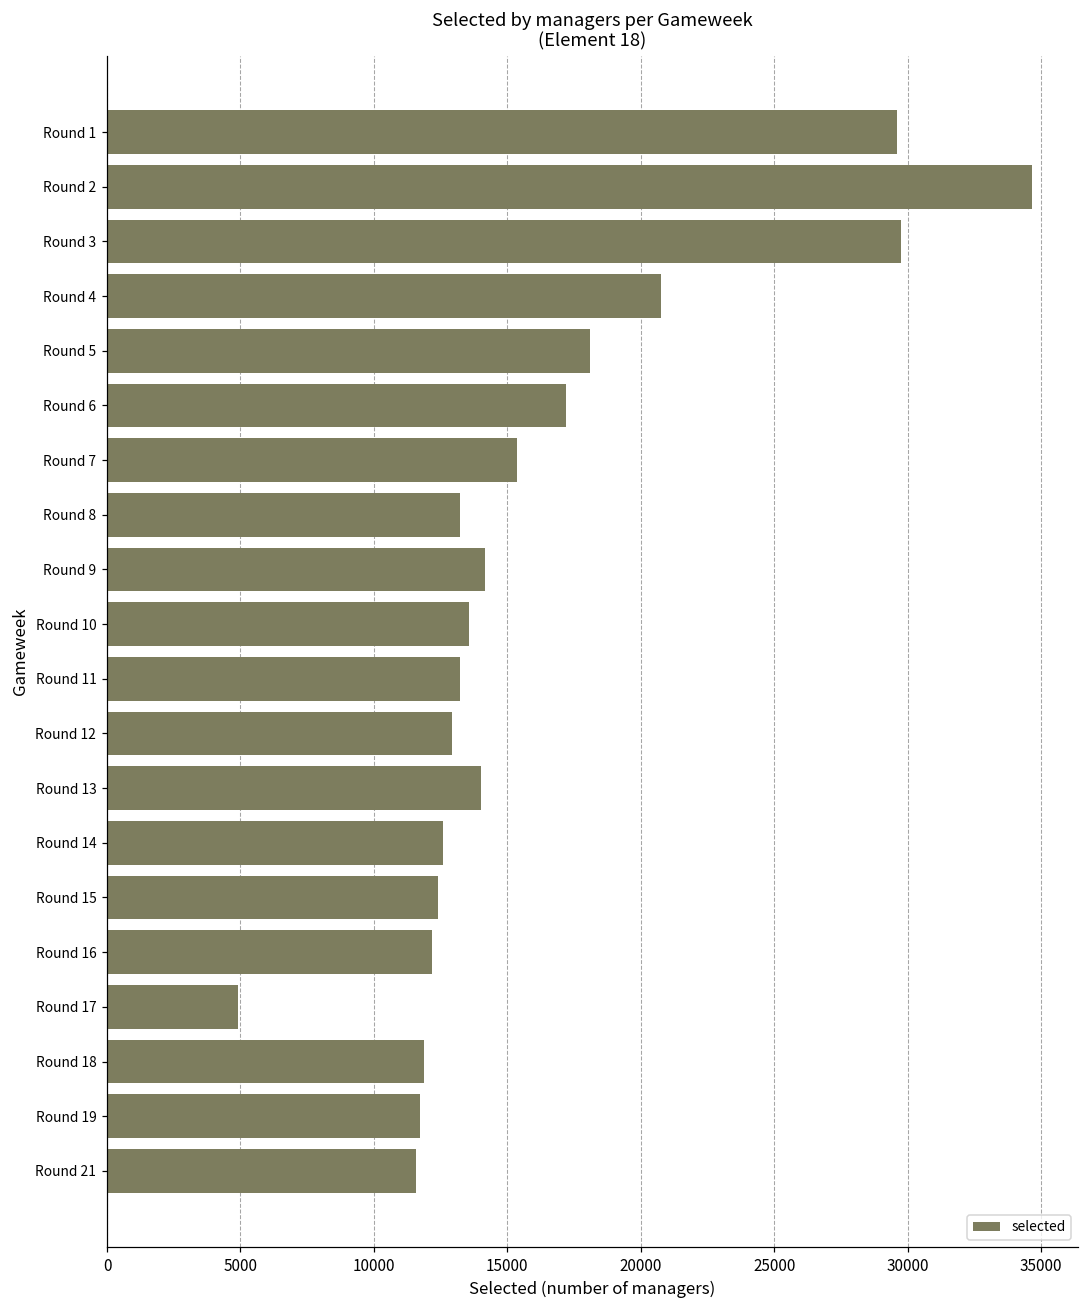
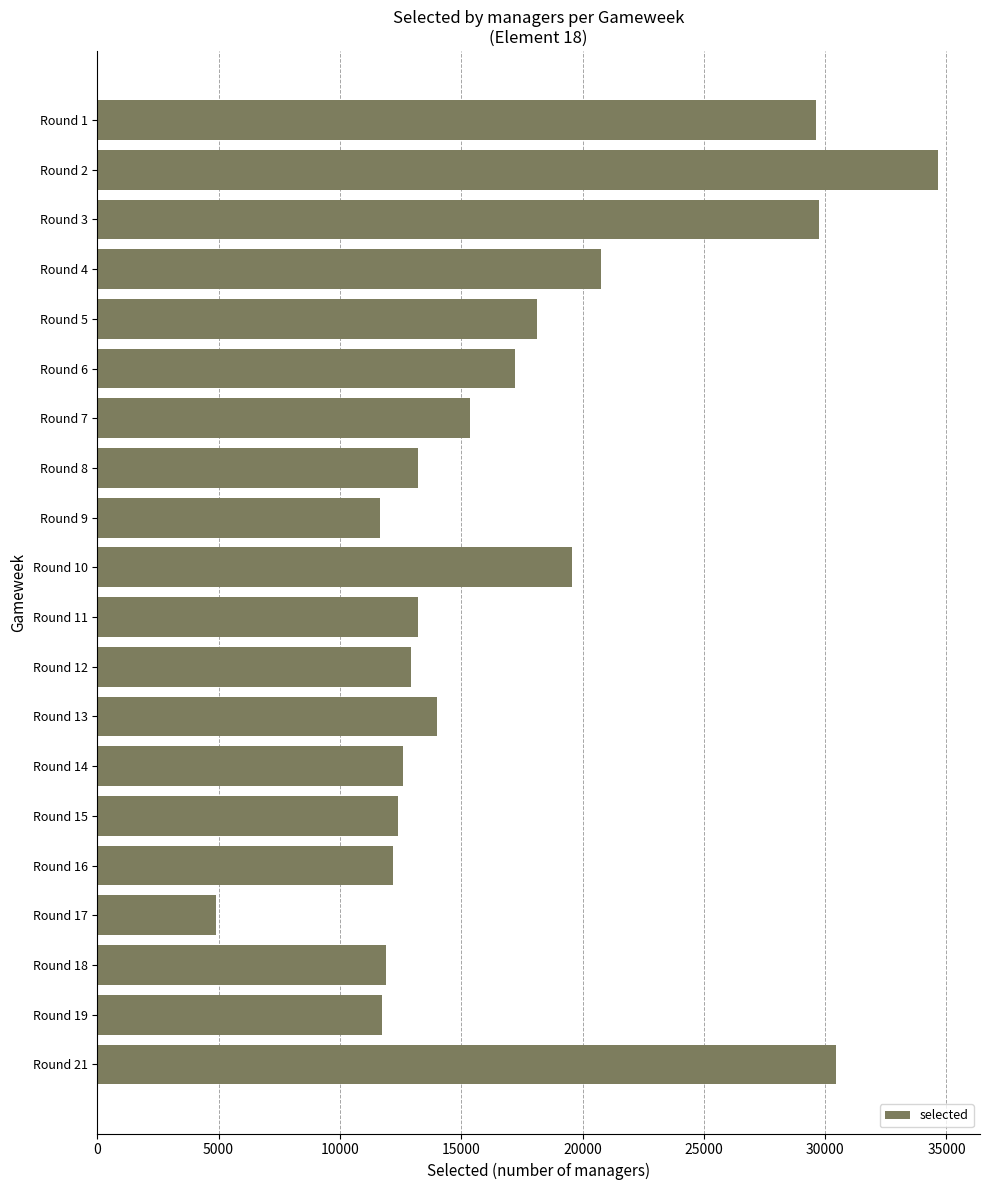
  {
    "Round 1": 29600,
    "Round 2": 34600,
    "Round 3": 29800,
    "Round 4": 20800,
    "Round 5": 18100,
    "Round 6": 17200,
    "Round 7": 15400,
    "Round 8": 13200,
-   "Round 9": 14200,
-   "Round 10": 13600,
+   "Round 9": 11600,
+   "Round 10": 19600,
    "Round 11": 13200,
    "Round 12": 12900,
    "Round 13": 14000,
    "Round 14": 12600,
    "Round 15": 12400,
    "Round 16": 12200,
    "Round 17": 4900,
    "Round 18": 11900,
    "Round 19": 11700,
-   "Round 21": 11600
+   "Round 21": 30500
  }
